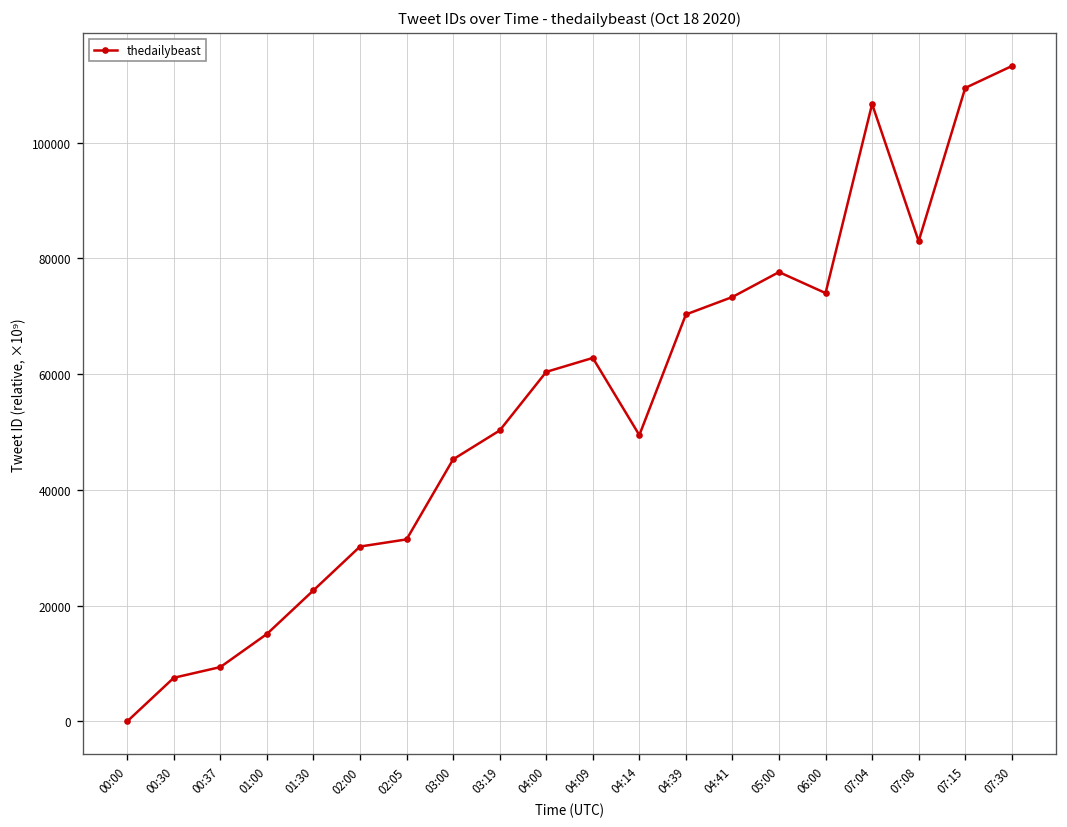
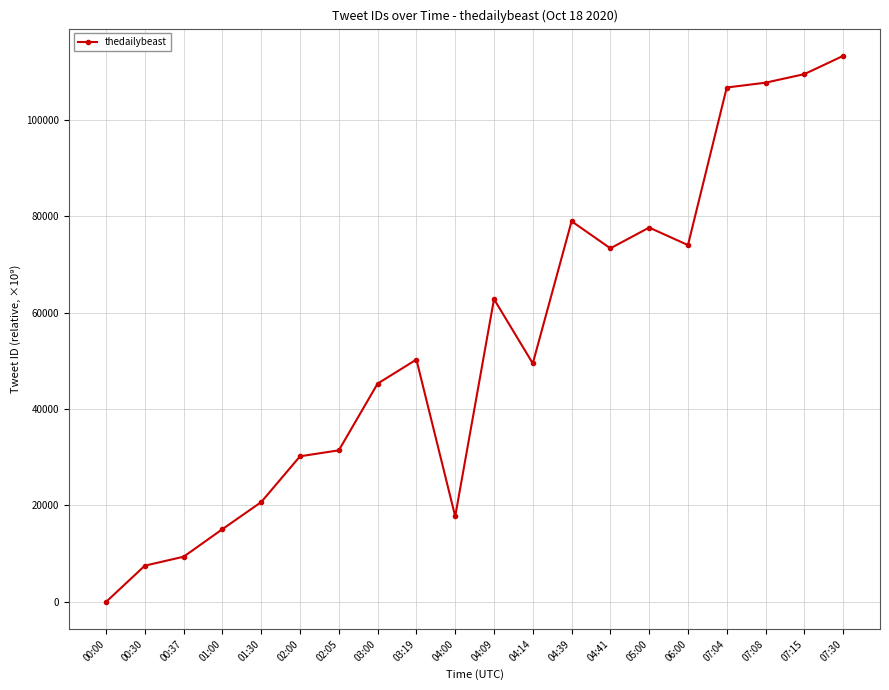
  {
    "00:00": 0,
    "00:30": 8000,
    "00:37": 9000,
    "01:00": 15000,
-   "01:30": 23000,
+   "01:30": 21000,
    "02:00": 30000,
    "02:05": 31000,
    "03:00": 45000,
    "03:19": 50000,
-   "04:00": 60000,
+   "04:00": 18000,
    "04:09": 63000,
    "04:14": 49000,
-   "04:39": 70000,
+   "04:39": 79000,
    "04:41": 73000,
    "05:00": 78000,
    "06:00": 74000,
    "07:04": 107000,
-   "07:08": 83000,
+   "07:08": 108000,
    "07:15": 109000,
    "07:30": 113000
  }
